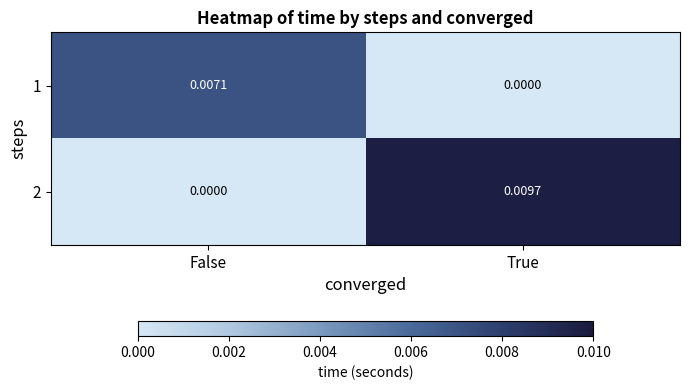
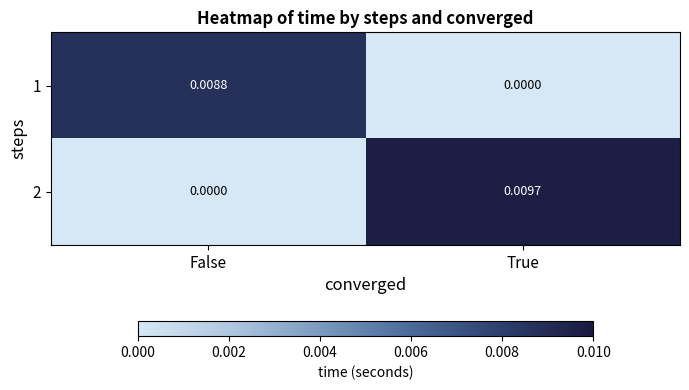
  {
    "1": {
-     "False": 0.0071,
+     "False": 0.0088,
      "True": 0.0000
    },
    "2": {
      "False": 0.0000,
      "True": 0.0097
    }
  }
